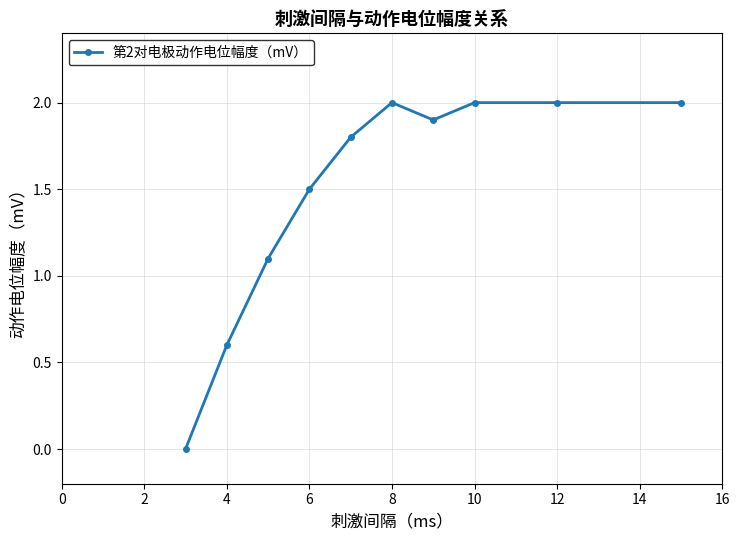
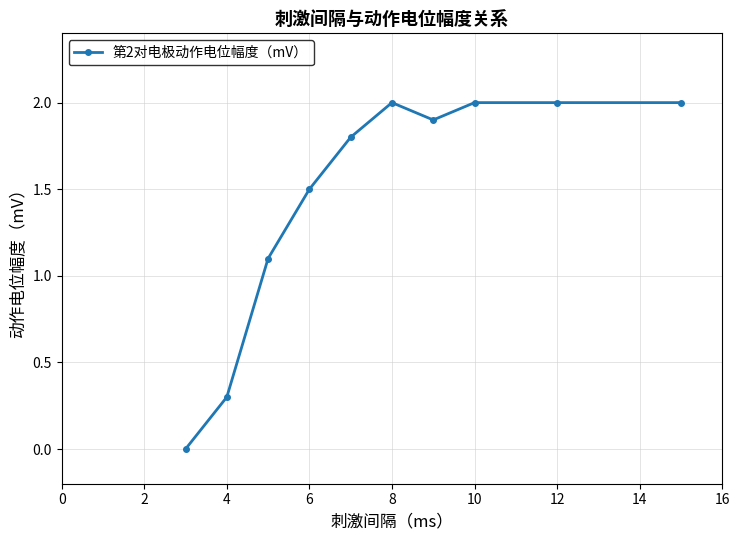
  {
-   "4": 0.6,
+   "4": 0.3,
    "6": 1.5,
    "8": 2.0,
    "10": 2.0,
    "12": 2.0
  }
